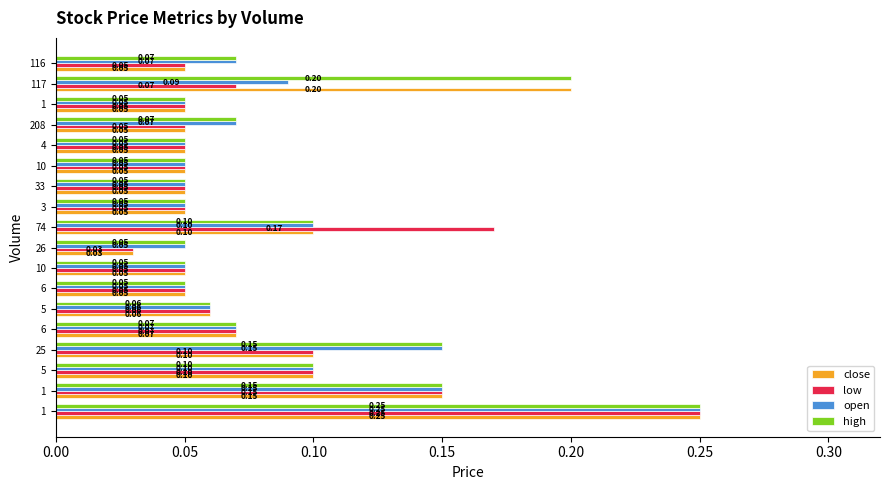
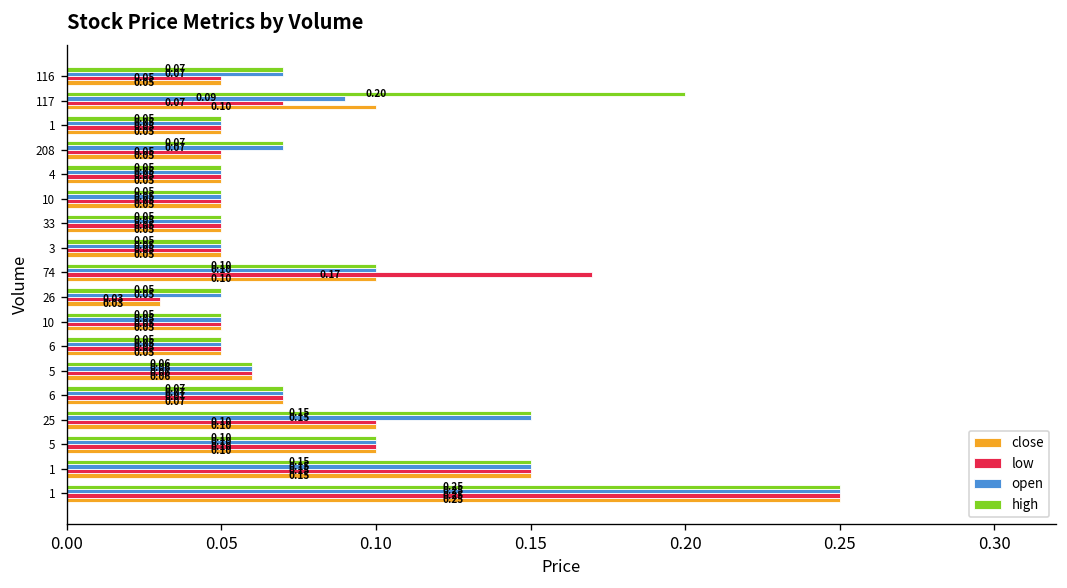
  {
    "close": {
-     "117": 0.20
+     "117": 0.10
    },
    "low": {
      "117": 0.07,
      "74": 0.17
    },
    "open": {
      "117": 0.09
    },
    "high": {
      "117": 0.20
    }
  }
